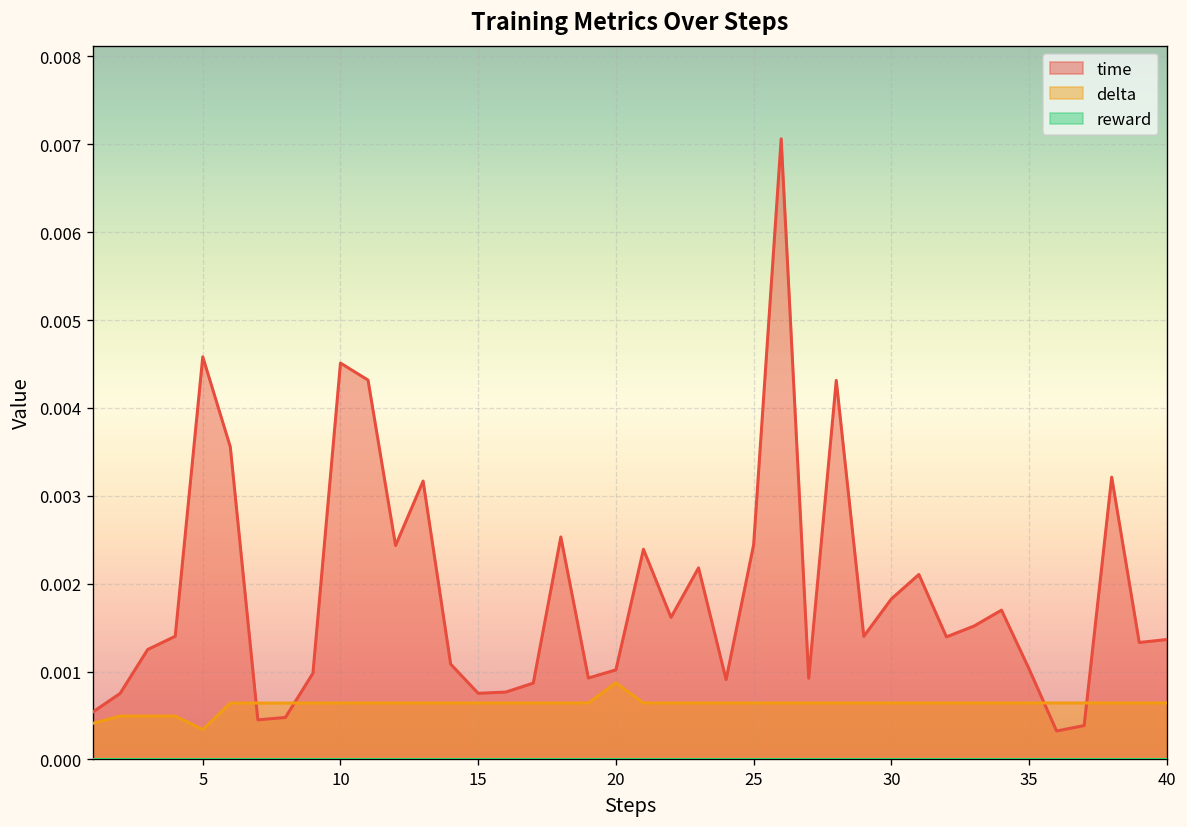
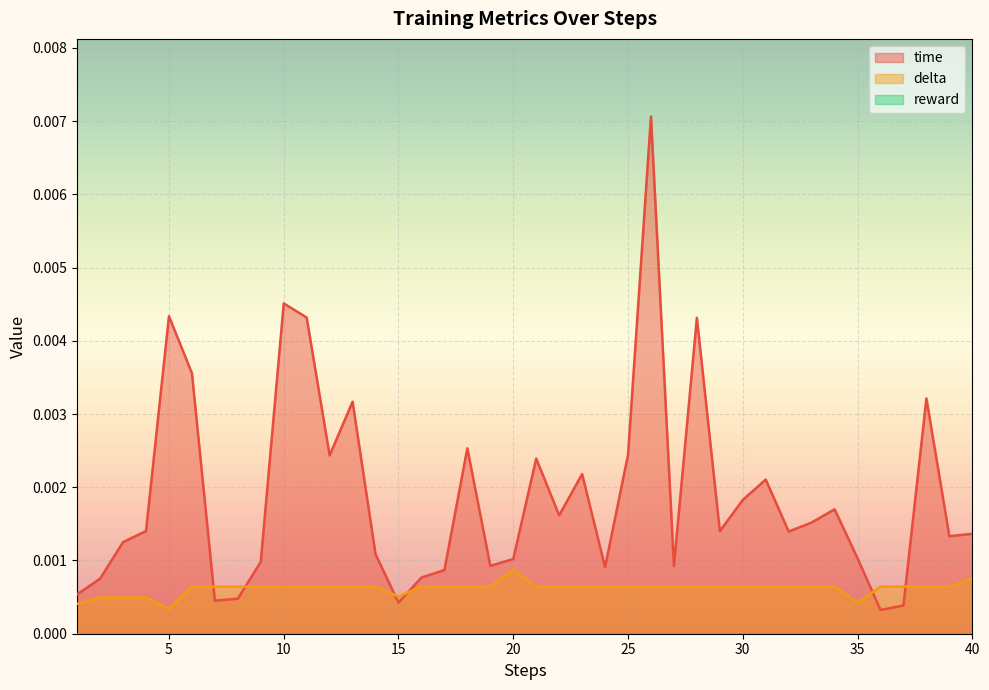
  {
    "time": {
-     "5": 0.0046,
+     "5": 0.0043,
      "10": 0.0045,
-     "15": 0.0008,
+     "15": 0.0004,
      "20": 0.0010,
      "25": 0.0024,
      "30": 0.0018,
      "35": 0.0010,
      "40": 0.0014
    },
    "delta": {
      "5": 0.0003,
      "10": 0.0006,
-     "15": 0.0006,
+     "15": 0.0005,
      "20": 0.0009,
      "25": 0.0006,
      "30": 0.0006,
-     "35": 0.0006,
-     "40": 0.0006
+     "35": 0.0004,
+     "40": 0.0008
    },
    "reward": {
      "5": 0.0000,
      "10": 0.0000,
      "15": 0.0000,
      "20": 0.0000,
      "25": 0.0000,
      "30": 0.0000,
      "35": 0.0000,
      "40": 0.0000
    }
  }
